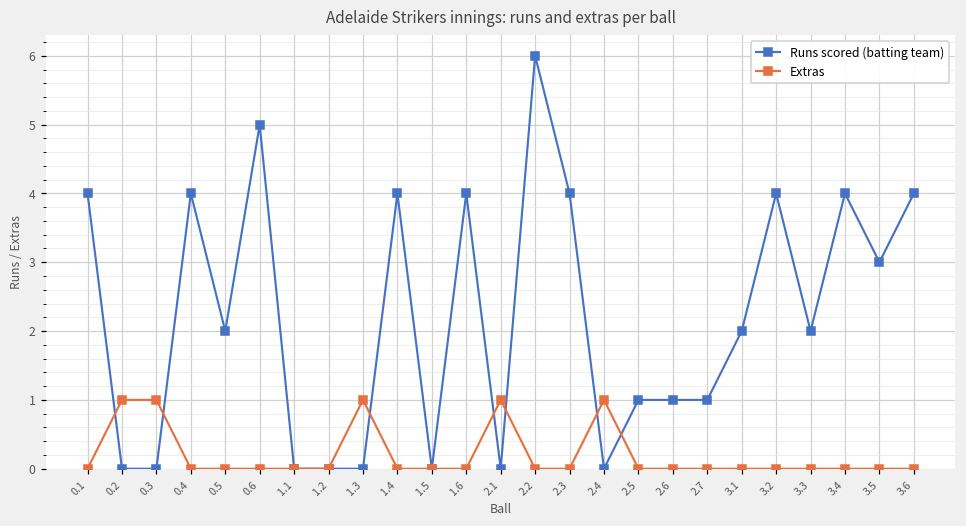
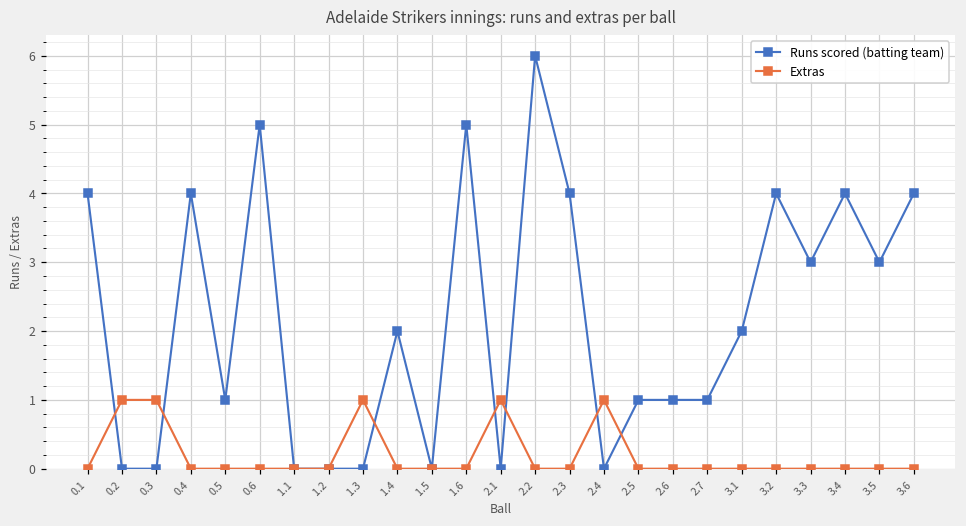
  {
    "Runs scored (batting team)": {
      "0.1": 4,
      "0.2": 0,
      "0.3": 0,
      "0.4": 4,
-     "0.5": 2,
+     "0.5": 1,
      "0.6": 5,
      "1.3": 0,
-     "1.4": 4,
-     "1.6": 4,
+     "1.4": 2,
+     "1.6": 5,
      "2.1": 0,
      "2.2": 6,
      "2.3": 4,
      "2.4": 0,
      "2.5": 1,
      "2.6": 1,
      "2.7": 1,
      "3.1": 2,
      "3.2": 4,
-     "3.3": 2,
+     "3.3": 3,
      "3.4": 4,
      "3.5": 3,
      "3.6": 4
    },
    "Extras": {
      "0.1": 0,
      "0.2": 1,
      "0.3": 1,
      "0.4": 0,
      "0.5": 0,
      "0.6": 0,
      "1.3": 1,
      "1.4": 0,
      "1.6": 0,
      "2.1": 1,
      "2.2": 0,
      "2.3": 0,
      "2.4": 1,
      "2.5": 0,
      "2.6": 0,
      "2.7": 0,
      "3.1": 0,
      "3.2": 0,
      "3.3": 0,
      "3.4": 0,
      "3.5": 0,
      "3.6": 0
    }
  }
